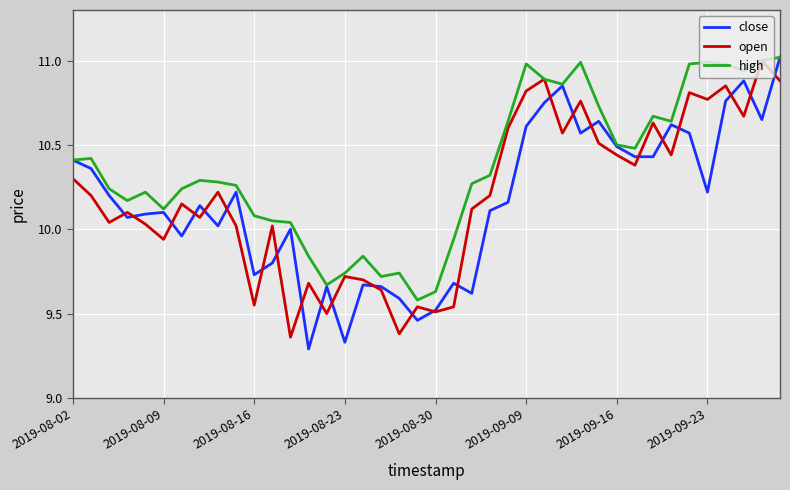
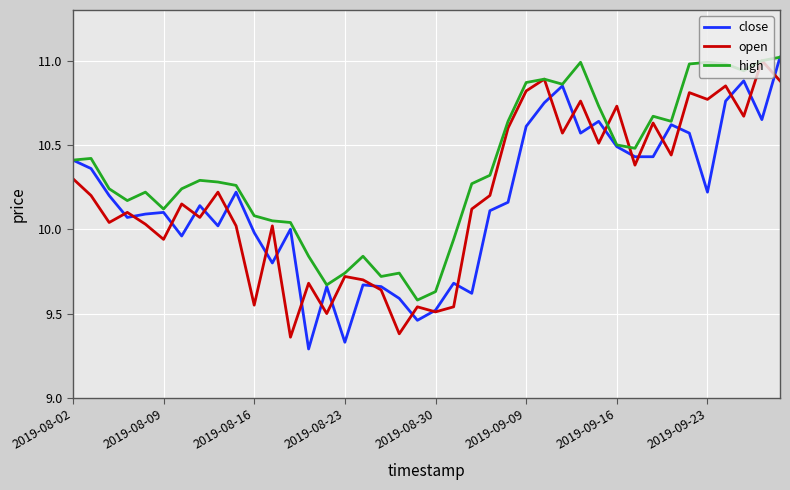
  {
    "close": {
      "2019-08-09": 10.10,
-     "2019-08-16": 9.73,
+     "2019-08-16": 9.98,
      "2019-08-23": 9.33,
      "2019-09-09": 10.61,
      "2019-09-23": 10.22
    },
    "open": {
      "2019-08-02": 10.30,
      "2019-08-09": 9.94,
      "2019-08-16": 9.55,
      "2019-08-23": 9.72,
      "2019-09-09": 10.82,
-     "2019-09-16": 10.44,
+     "2019-09-16": 10.73,
      "2019-09-23": 10.77
    },
    "high": {
      "2019-08-09": 10.12,
      "2019-08-16": 10.08,
      "2019-08-23": 9.74,
      "2019-08-30": 9.63,
-     "2019-09-09": 10.98
+     "2019-09-09": 10.87
    }
  }
